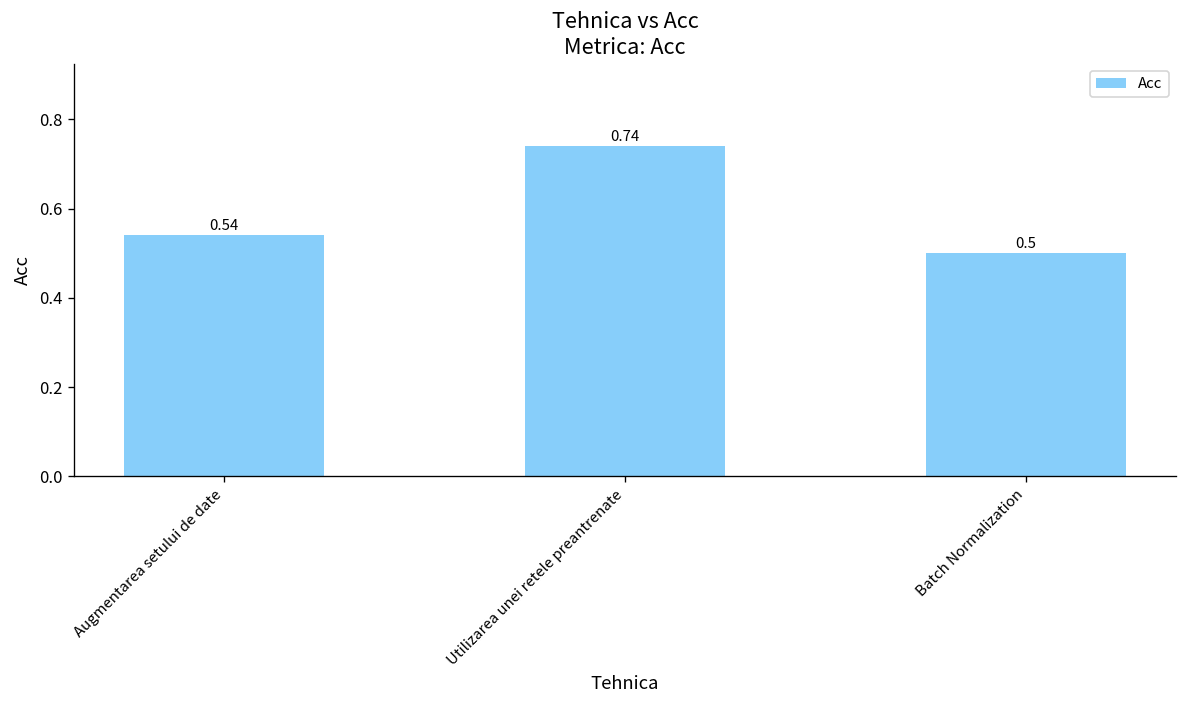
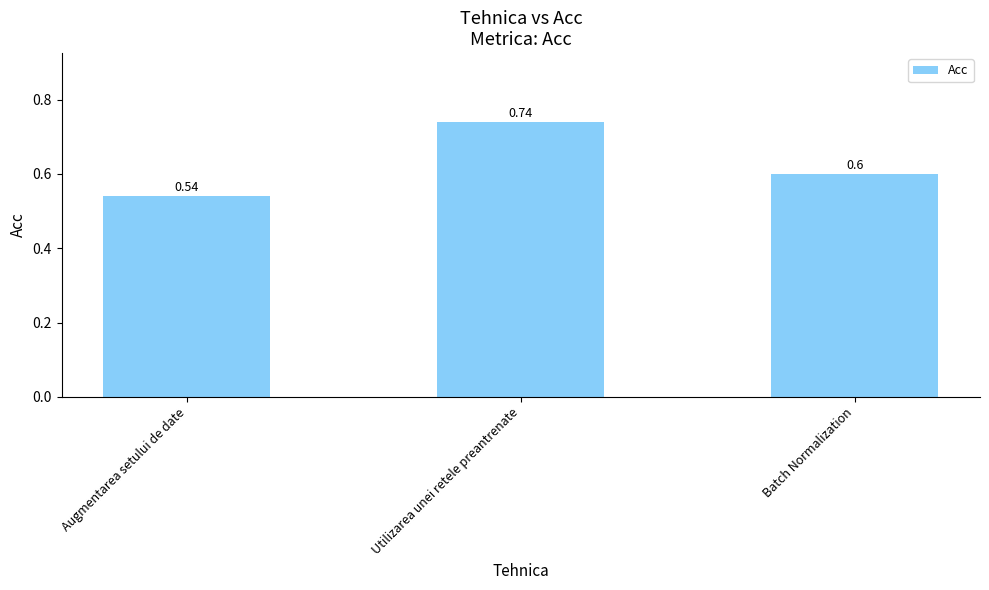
  {
    "Augmentarea setului de date": 0.54,
    "Utilizarea unei retele preantrenate": 0.74,
-   "Batch Normalization": 0.5
+   "Batch Normalization": 0.6
  }
